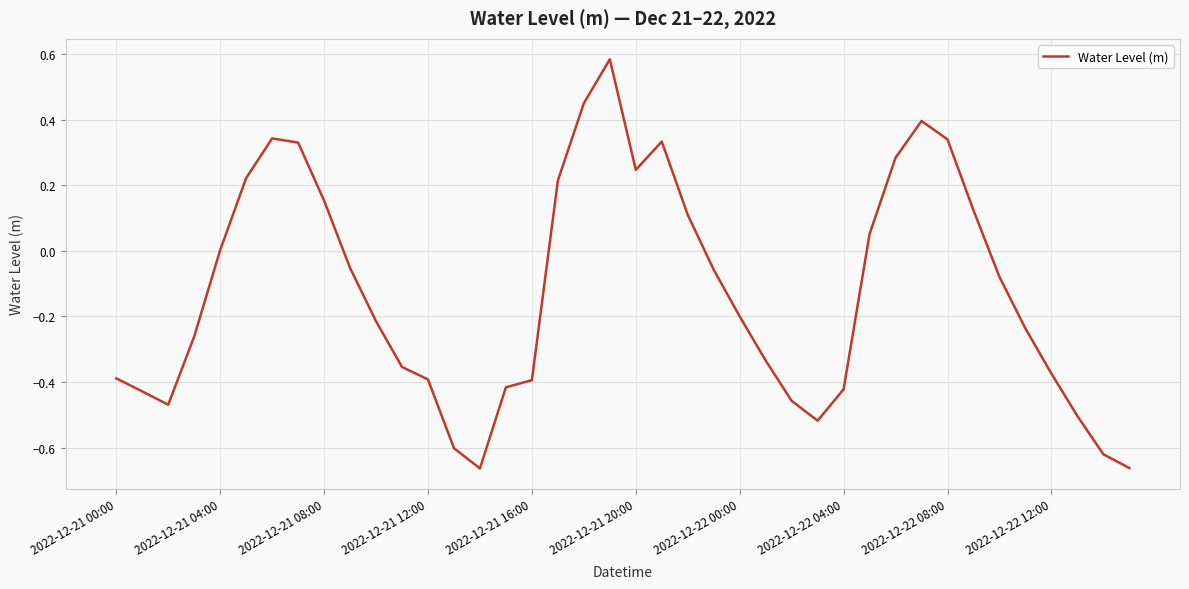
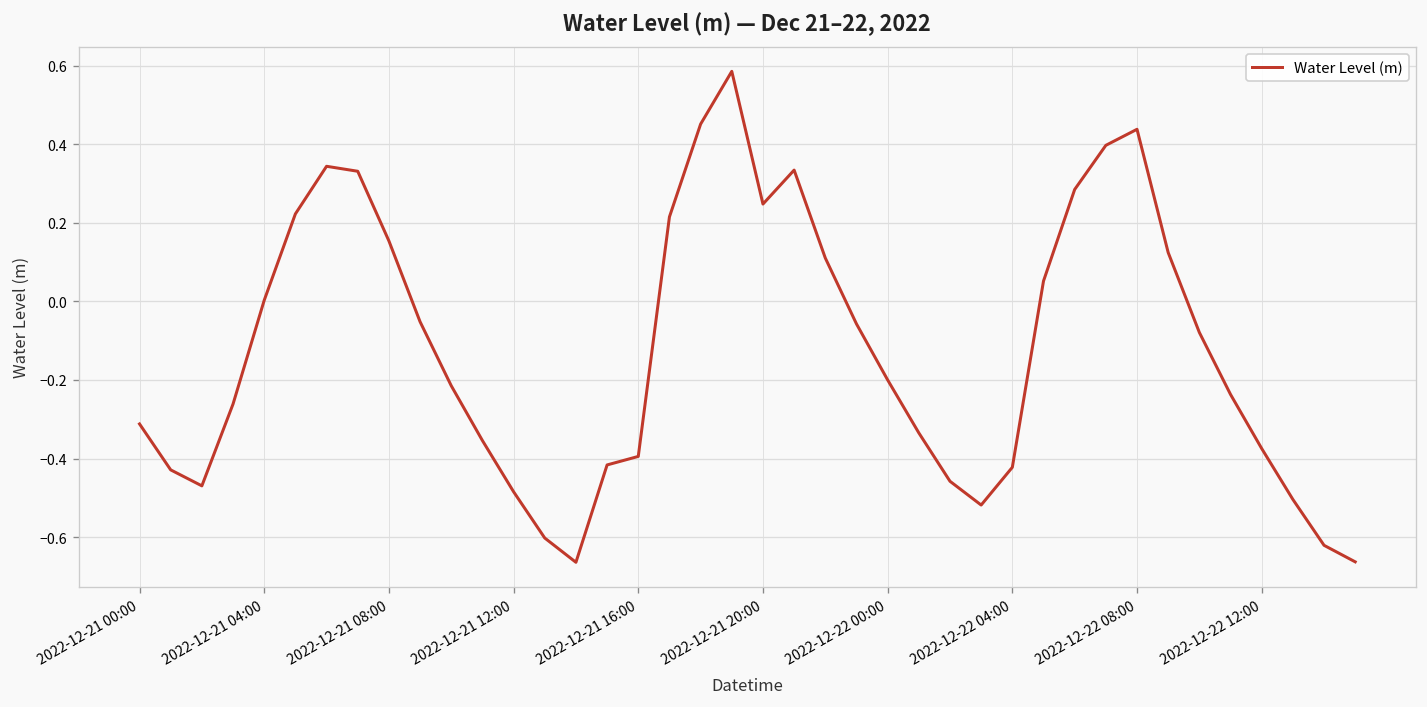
  {
-   "2022-12-21 00:00": -0.39,
+   "2022-12-21 00:00": -0.31,
    "2022-12-21 04:00": 0.00,
    "2022-12-21 08:00": 0.15,
-   "2022-12-21 12:00": -0.39,
+   "2022-12-21 12:00": -0.48,
    "2022-12-21 16:00": -0.39,
    "2022-12-21 20:00": 0.25,
    "2022-12-22 00:00": -0.20,
    "2022-12-22 04:00": -0.42,
-   "2022-12-22 08:00": 0.34,
+   "2022-12-22 08:00": 0.44,
    "2022-12-22 12:00": -0.37
  }
